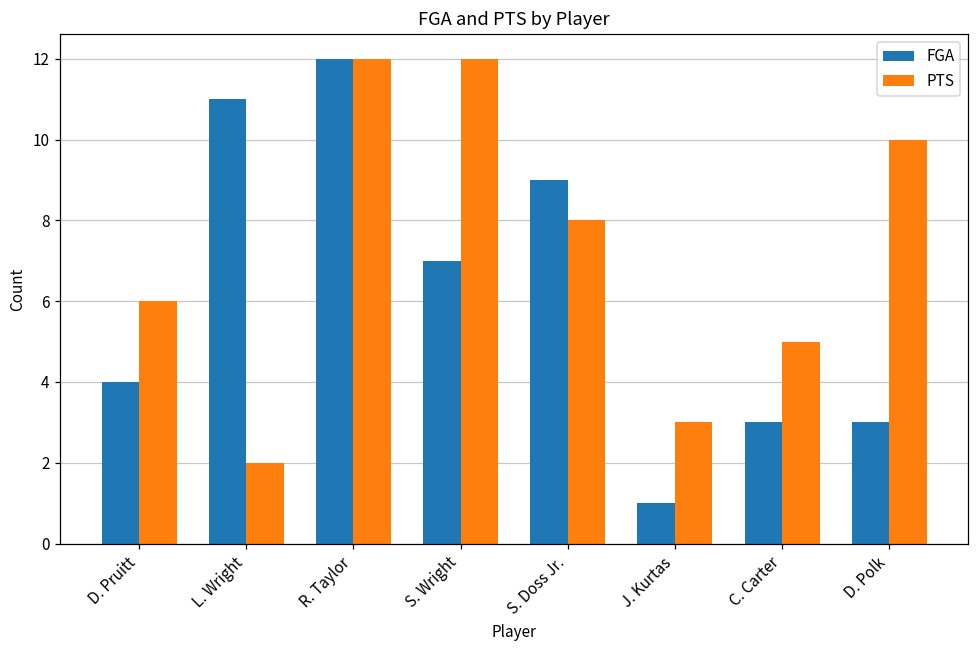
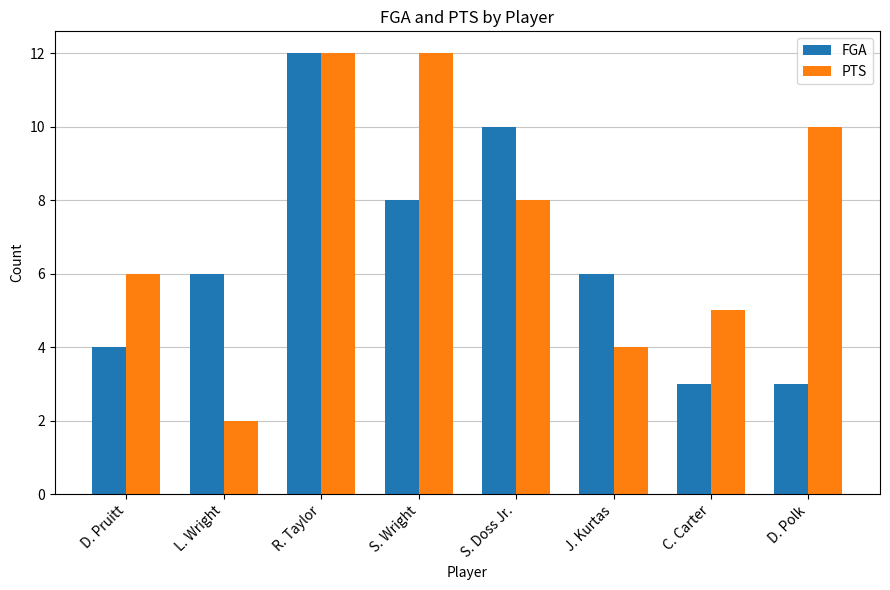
  {
    "FGA": {
      "D. Pruitt": 4,
-     "L. Wright": 11,
+     "L. Wright": 6,
      "R. Taylor": 12,
-     "S. Wright": 7,
-     "S. Doss Jr.": 9,
-     "J. Kurtas": 1,
+     "S. Wright": 8,
+     "S. Doss Jr.": 10,
+     "J. Kurtas": 6,
      "C. Carter": 3,
      "D. Polk": 3
    },
    "PTS": {
      "D. Pruitt": 6,
      "L. Wright": 2,
      "R. Taylor": 12,
      "S. Wright": 12,
      "S. Doss Jr.": 8,
-     "J. Kurtas": 3,
+     "J. Kurtas": 4,
      "C. Carter": 5,
      "D. Polk": 10
    }
  }
